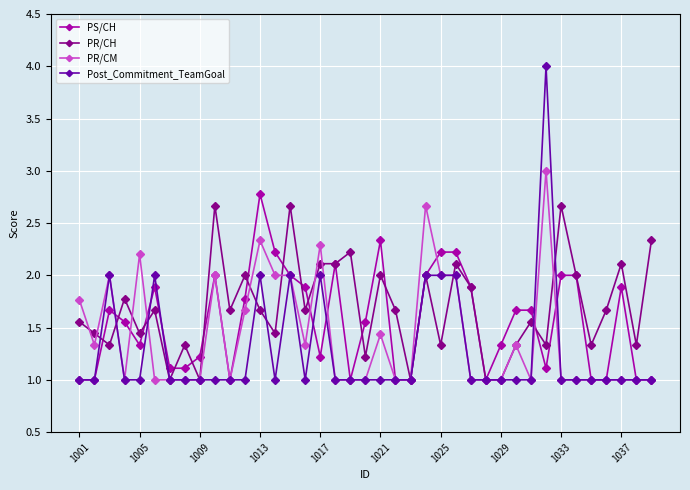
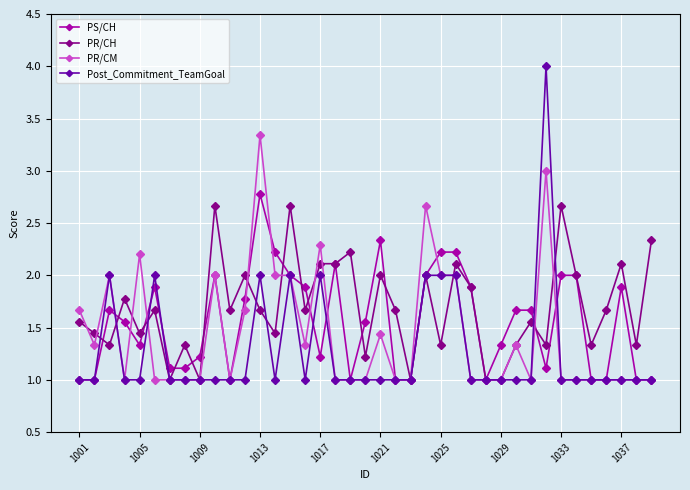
  {
    "PR/CM": {
-     "1001": 1.77,
+     "1001": 1.67,
      "1005": 2.20,
-     "1013": 2.33,
+     "1013": 3.34,
      "1017": 2.29,
      "1021": 1.43
    }
  }
